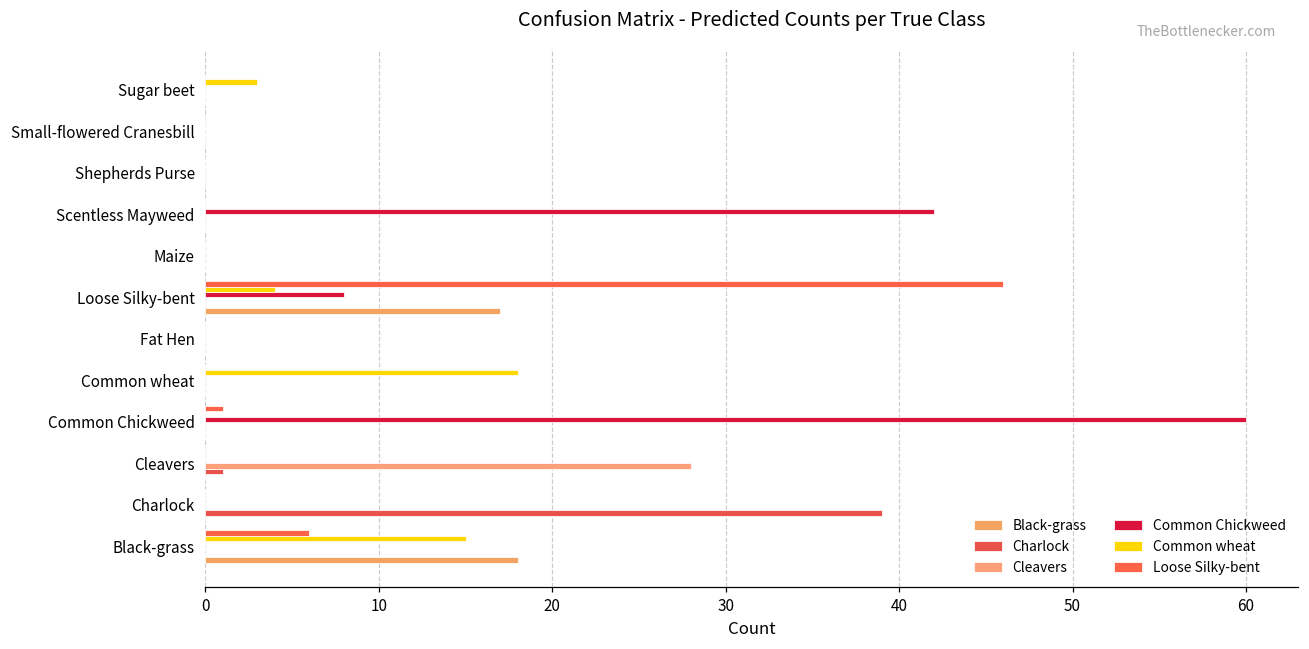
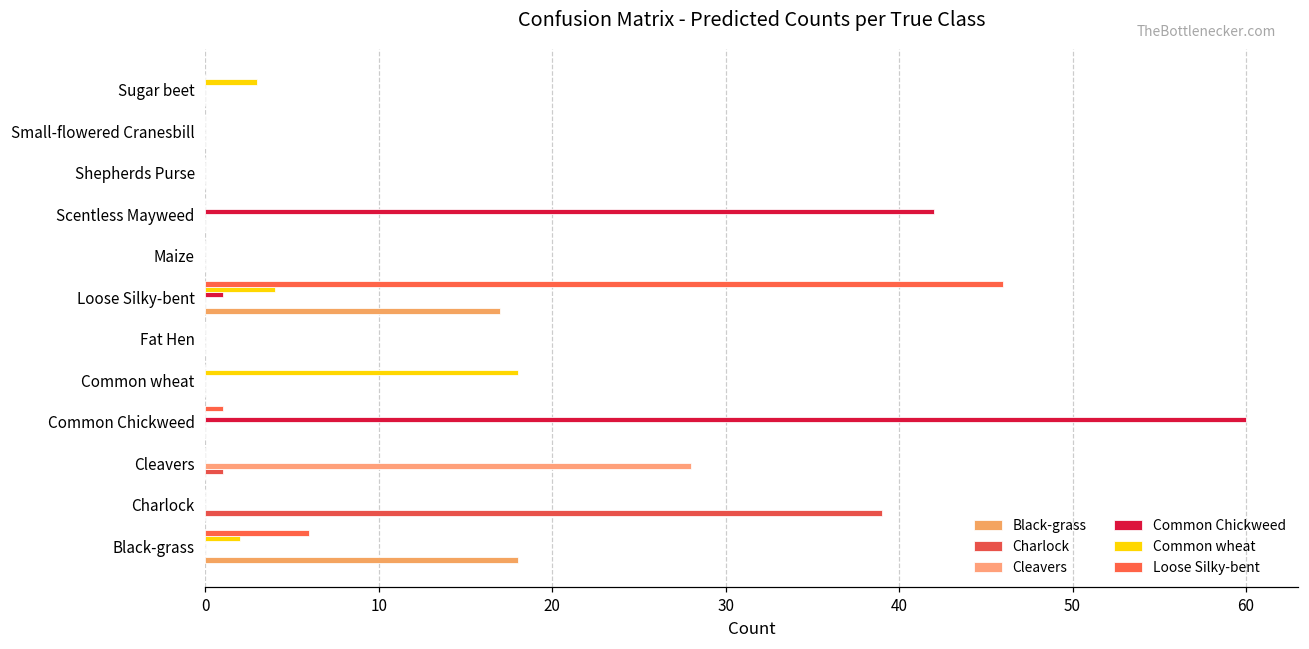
  {
    "Common Chickweed": {
      "Sugar beet": 0,
      "Small-flowered Cranesbill": 0,
      "Shepherds Purse": 0,
      "Scentless Mayweed": 42,
      "Maize": 0,
-     "Loose Silky-bent": 8,
+     "Loose Silky-bent": 1,
      "Fat Hen": 0,
      "Common wheat": 0,
      "Common Chickweed": 60,
      "Cleavers": 0,
      "Charlock": 0,
      "Black-grass": 0
    },
    "Common wheat": {
      "Sugar beet": 3,
      "Small-flowered Cranesbill": 0,
      "Shepherds Purse": 0,
      "Scentless Mayweed": 0,
      "Maize": 0,
      "Loose Silky-bent": 4,
      "Fat Hen": 0,
      "Common wheat": 18,
      "Common Chickweed": 0,
      "Cleavers": 0,
      "Charlock": 0,
-     "Black-grass": 15
+     "Black-grass": 2
    }
  }
